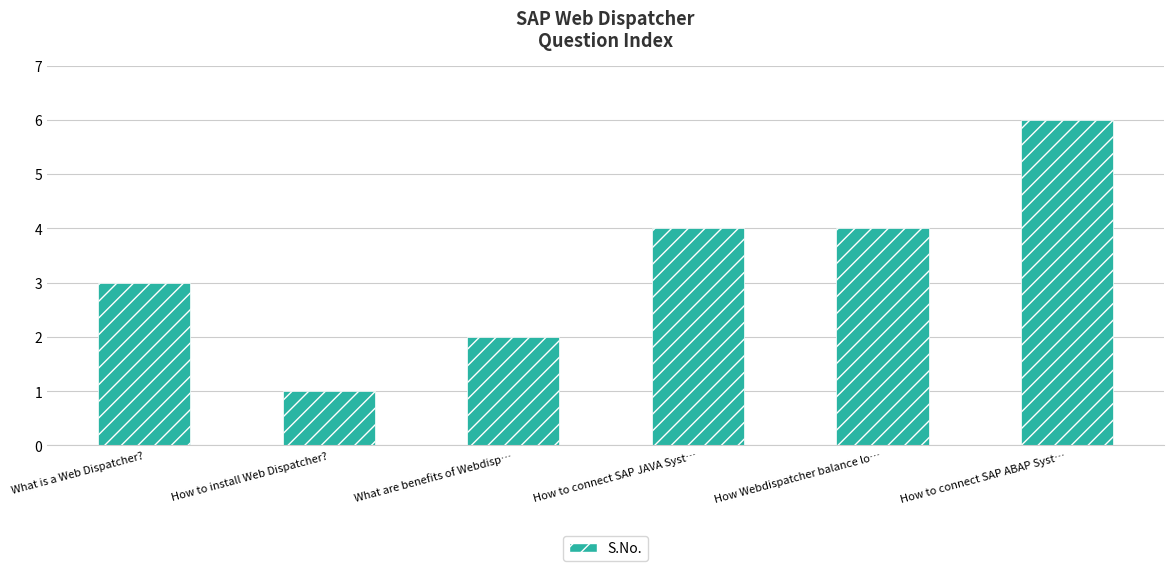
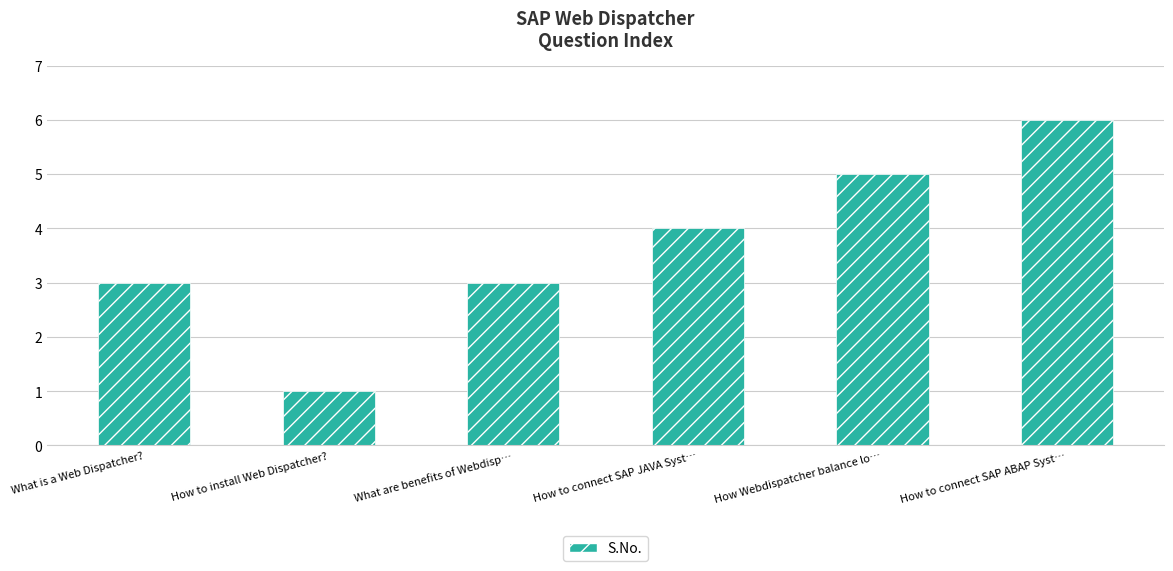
  {
    "What is a Web Dispatcher?": 3,
    "How to install Web Dispatcher?": 1,
-   "What are benefits of Webdisp…": 2,
+   "What are benefits of Webdisp…": 3,
    "How to connect SAP JAVA Syst…": 4,
-   "How Webdispatcher balance lo…": 4,
+   "How Webdispatcher balance lo…": 5,
    "How to connect SAP ABAP Syst…": 6
  }
